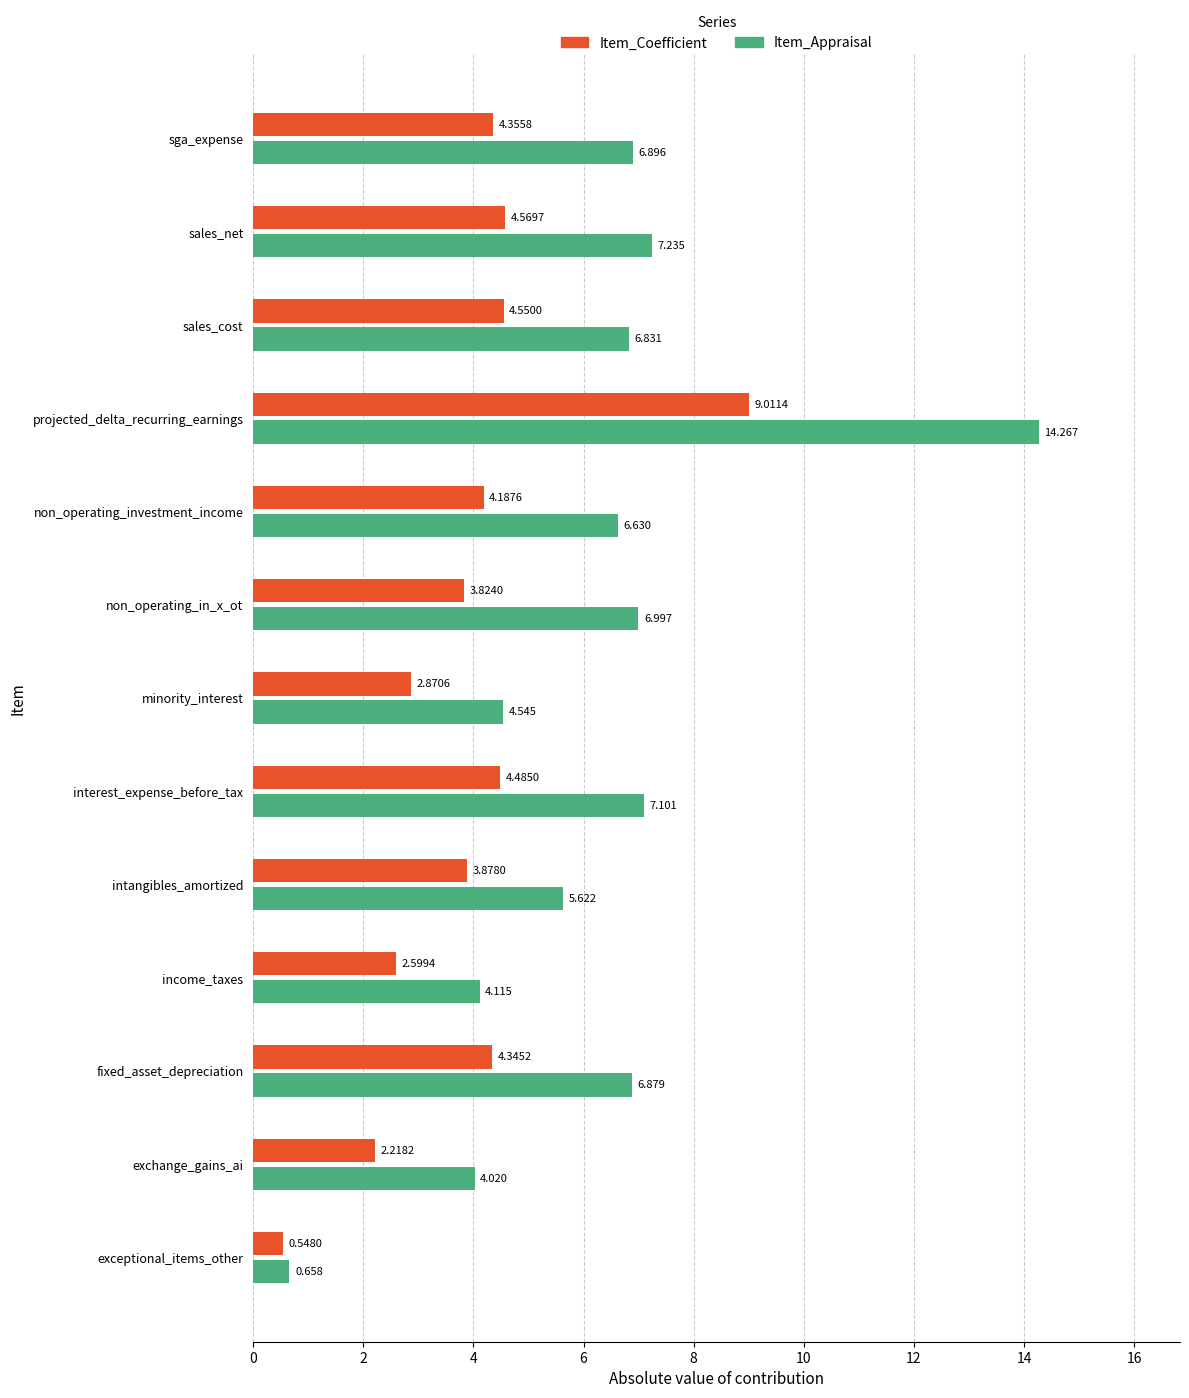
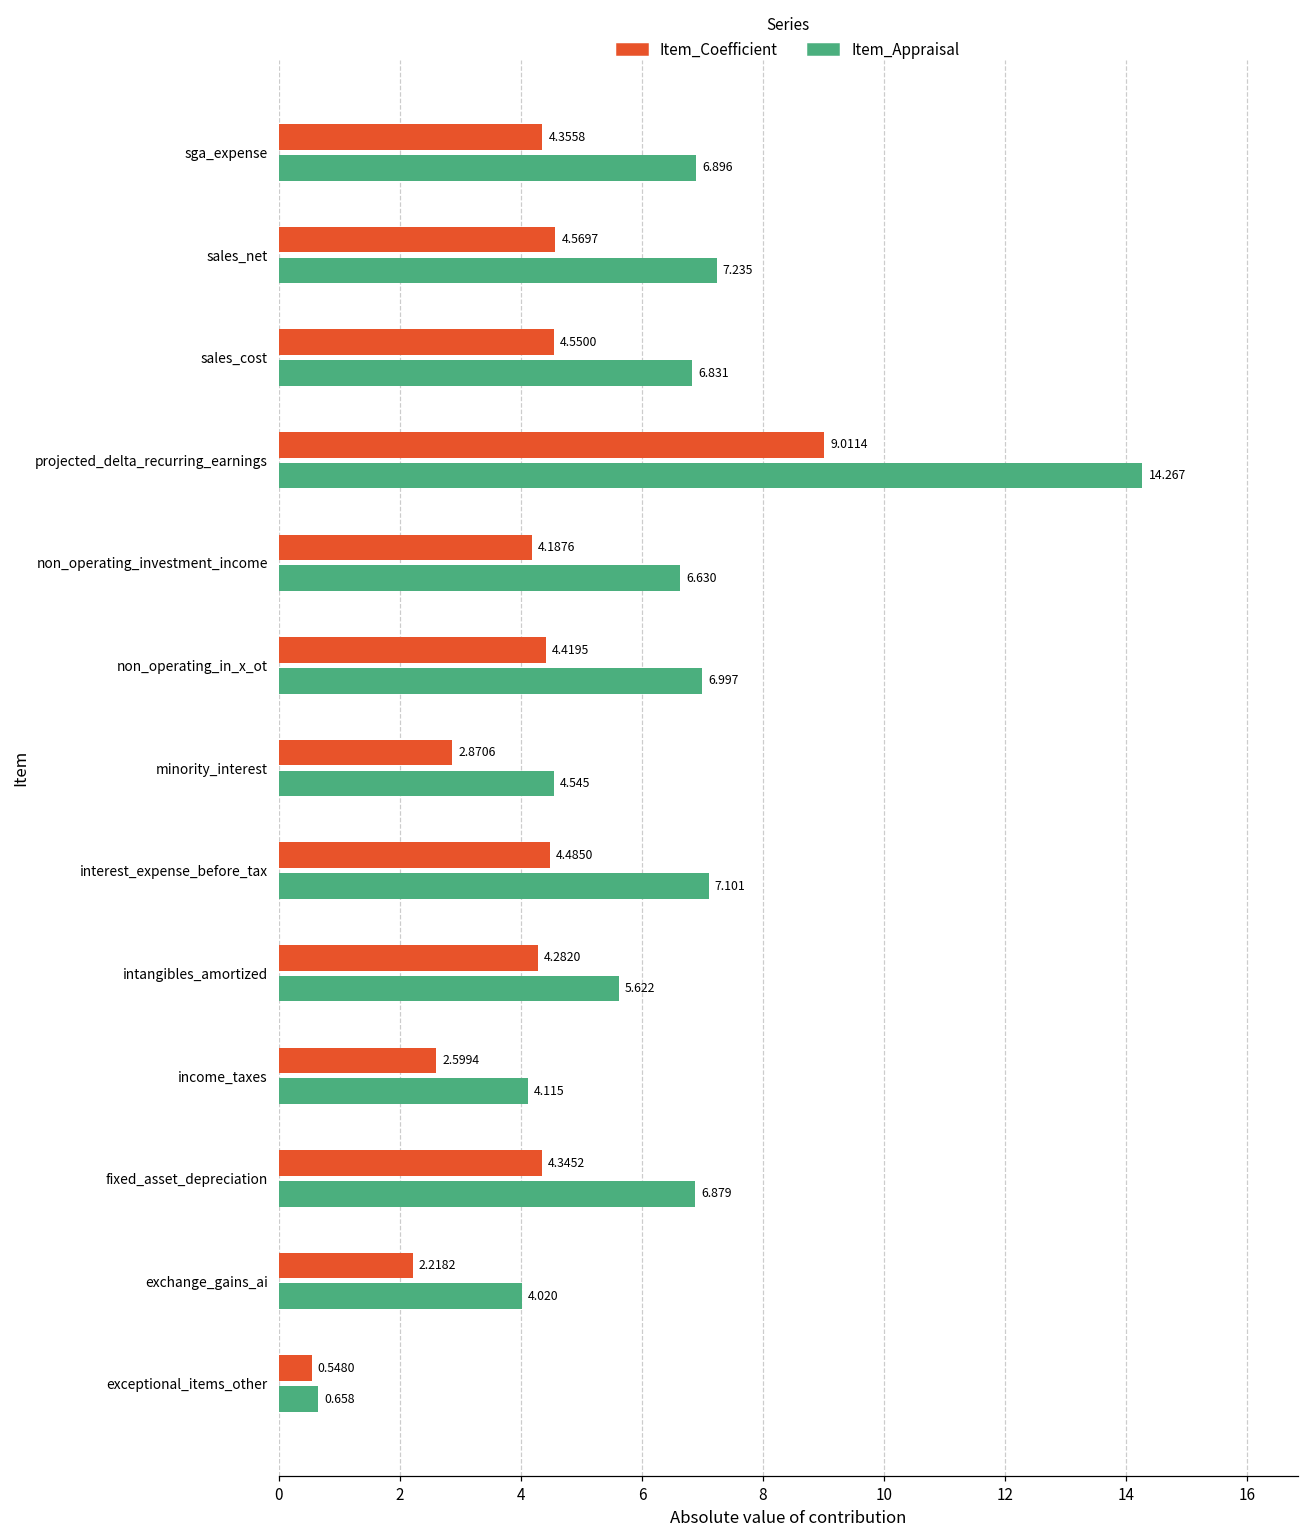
  {
    "Item_Coefficient": {
      "sga_expense": 4.3558,
      "sales_net": 4.5697,
      "sales_cost": 4.5500,
      "projected_delta_recurring_earnings": 9.0114,
      "non_operating_investment_income": 4.1876,
-     "non_operating_in_x_ot": 3.8240,
+     "non_operating_in_x_ot": 4.4195,
      "minority_interest": 2.8706,
      "interest_expense_before_tax": 4.4850,
-     "intangibles_amortized": 3.8780,
+     "intangibles_amortized": 4.2820,
      "income_taxes": 2.5994,
      "fixed_asset_depreciation": 4.3452,
      "exchange_gains_ai": 2.2182,
      "exceptional_items_other": 0.5480
    },
    "Item_Appraisal": {
      "sga_expense": 6.896,
      "sales_net": 7.235,
      "sales_cost": 6.831,
      "projected_delta_recurring_earnings": 14.267,
      "non_operating_investment_income": 6.630,
      "non_operating_in_x_ot": 6.997,
      "minority_interest": 4.545,
      "interest_expense_before_tax": 7.101,
      "intangibles_amortized": 5.622,
      "income_taxes": 4.115,
      "fixed_asset_depreciation": 6.879,
      "exchange_gains_ai": 4.020,
      "exceptional_items_other": 0.658
    }
  }
